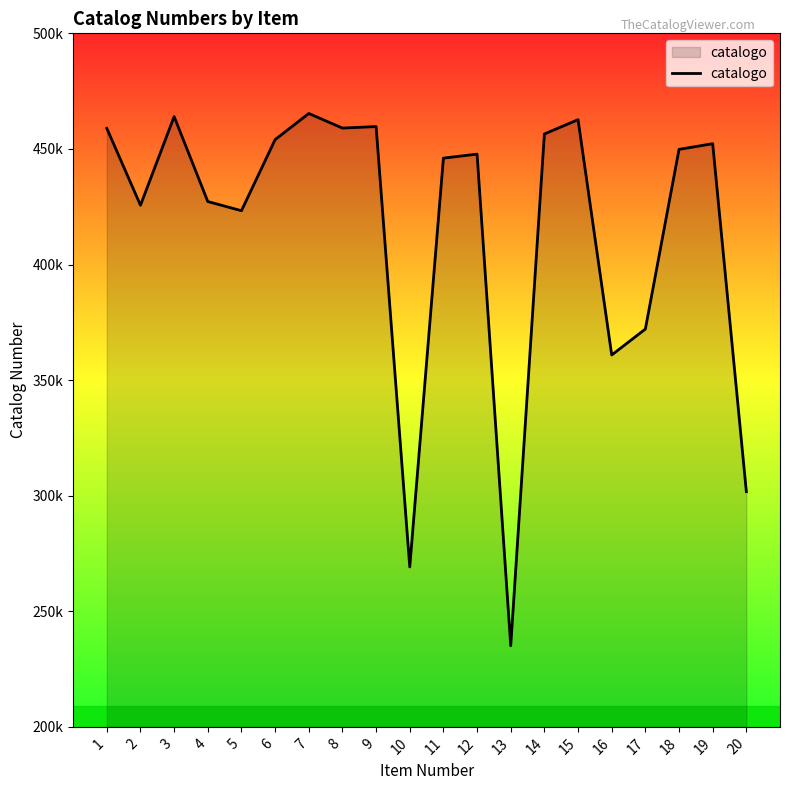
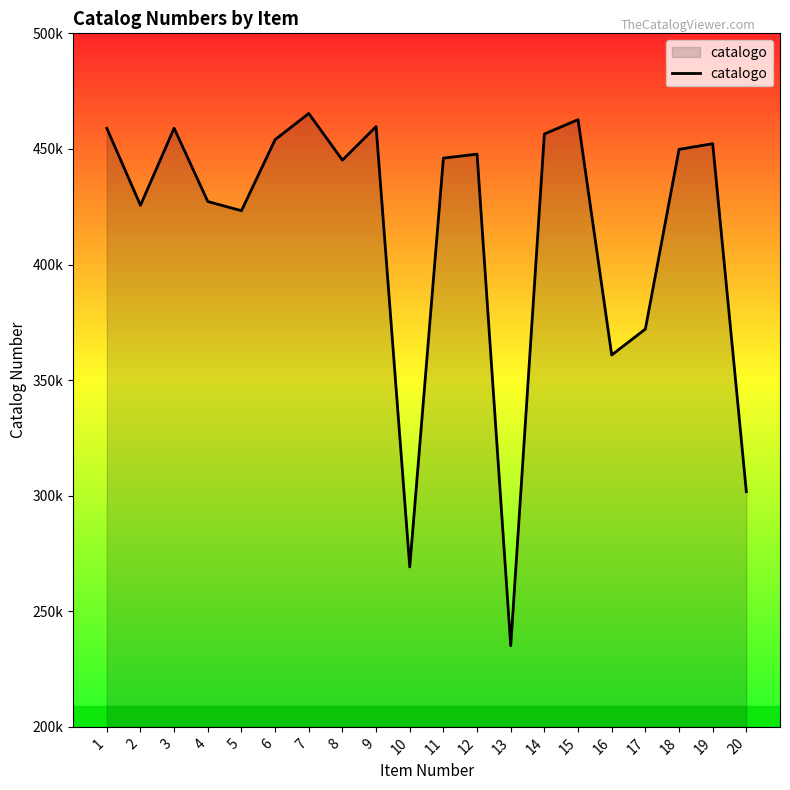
  {
    "1": 459000,
    "2": 426000,
-   "3": 464000,
+   "3": 459000,
    "4": 427000,
    "5": 423000,
    "6": 454000,
    "7": 465000,
-   "8": 459000,
+   "8": 445000,
    "9": 460000,
    "10": 269000,
    "11": 446000,
    "12": 448000,
    "13": 235000,
    "14": 456000,
    "15": 463000,
    "16": 361000,
    "17": 372000,
    "18": 450000,
    "19": 452000,
    "20": 302000
  }
